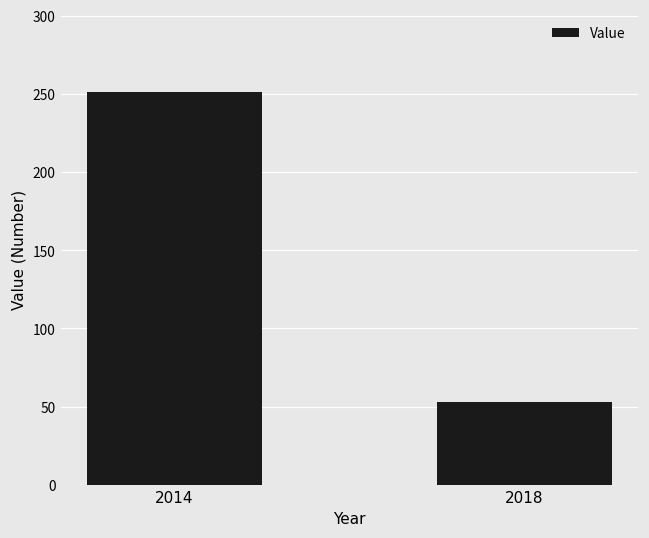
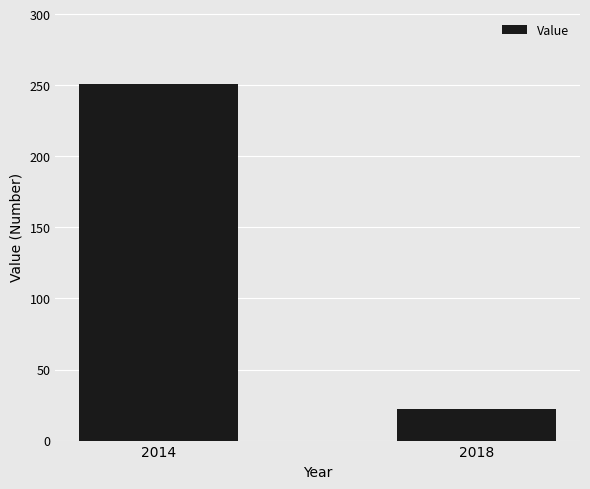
  {
    "2014": 251,
-   "2018": 53
+   "2018": 22
  }
